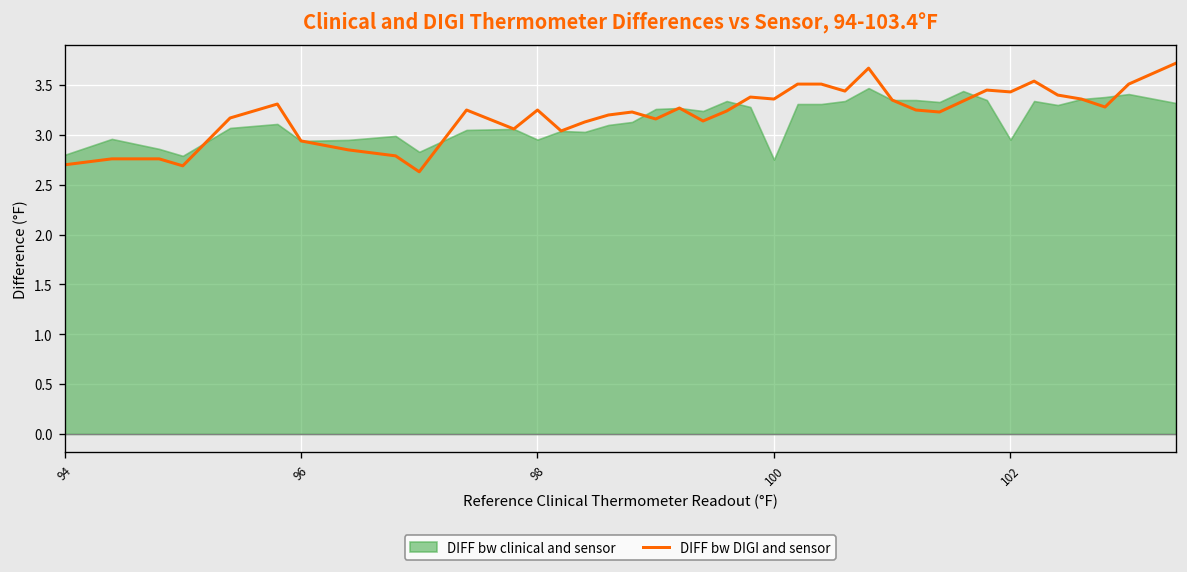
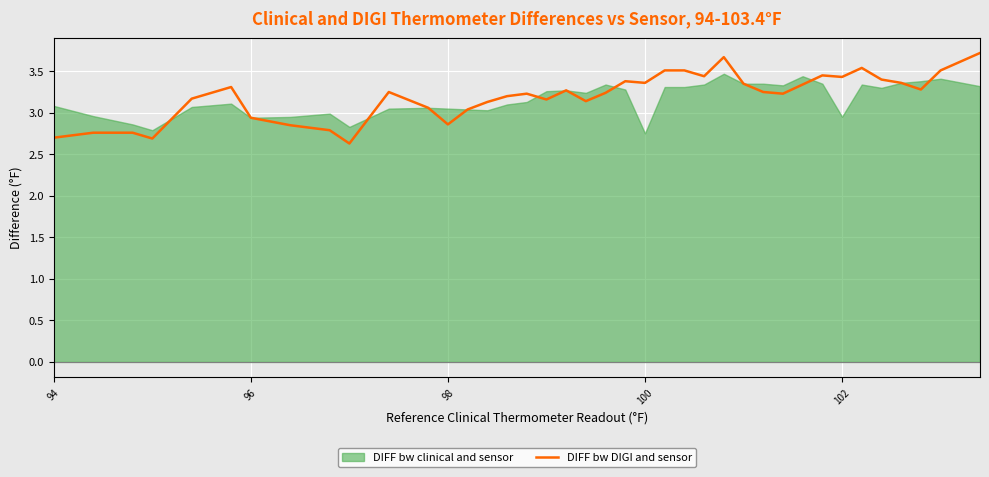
  {
    "DIFF bw clinical and sensor": {
-     "94": 2.8,
-     "98": 2.95,
+     "94": 3.1,
+     "98": 3.05,
      "100": 2.8,
      "102": 3.0
    },
    "DIFF bw DIGI and sensor": {
      "94": 2.7,
-     "98": 3.3,
+     "98": 2.9,
      "100": 3.4,
      "102": 3.4
    }
  }
